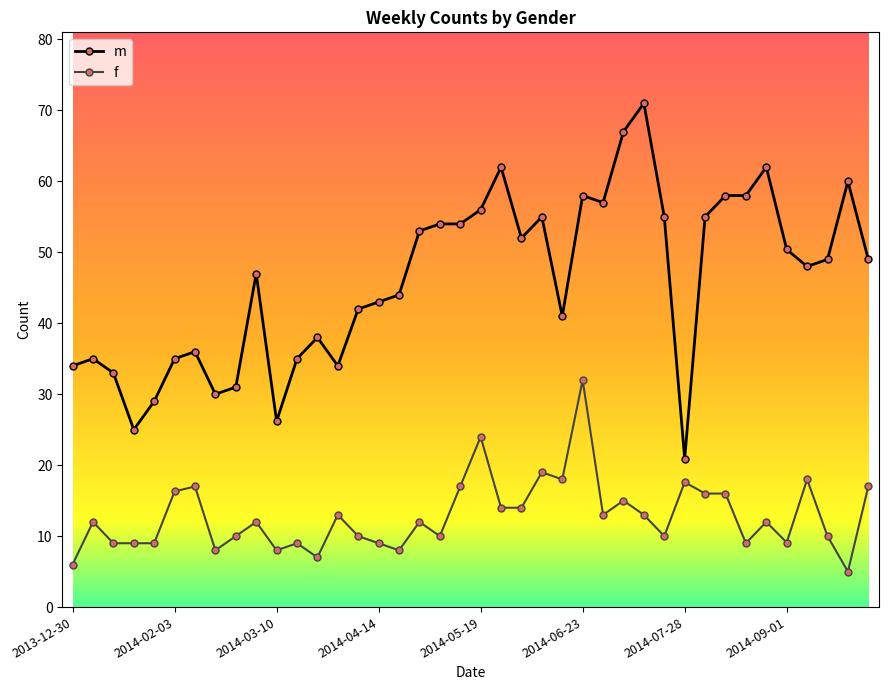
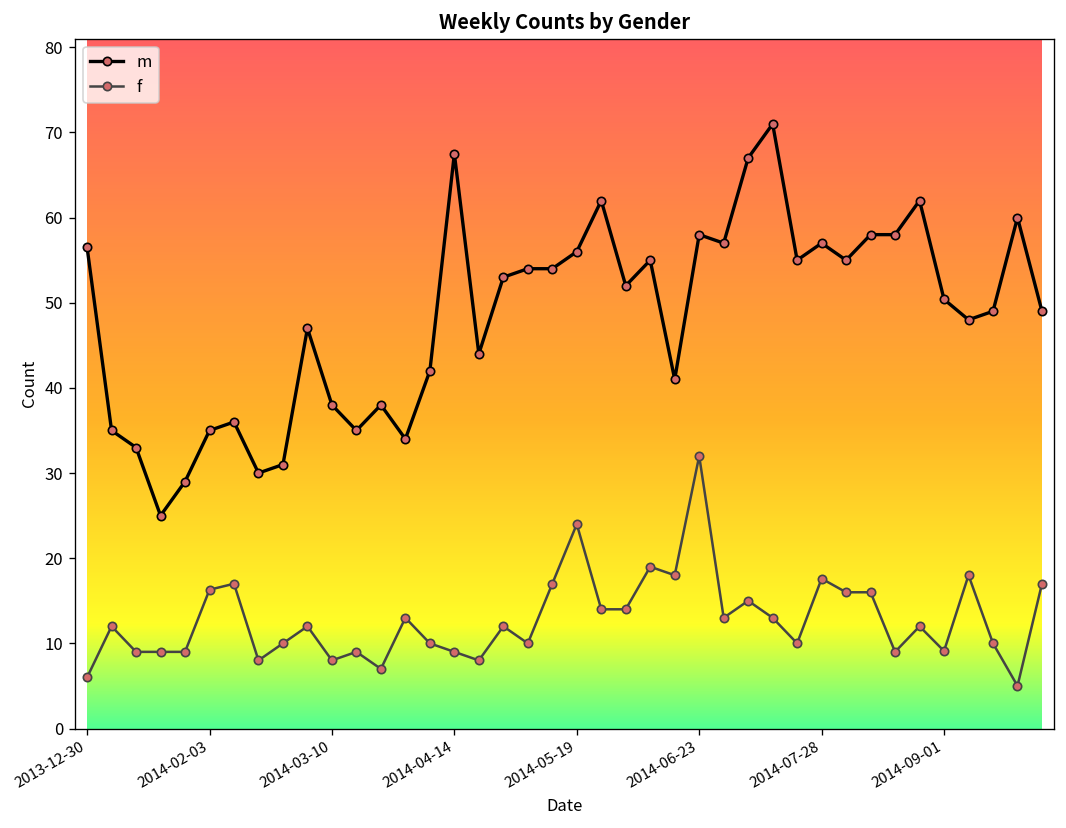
  {
    "m": {
-     "2013-12-30": 34,
+     "2013-12-30": 57,
      "2014-02-03": 35,
-     "2014-03-10": 26,
-     "2014-04-14": 43,
+     "2014-03-10": 38,
+     "2014-04-14": 68,
      "2014-05-19": 56,
      "2014-06-23": 58,
-     "2014-07-28": 21,
+     "2014-07-28": 57,
      "2014-09-01": 50
    },
    "f": {
      "2013-12-30": 6,
      "2014-02-03": 16,
      "2014-03-10": 8,
      "2014-04-14": 9,
      "2014-05-19": 24,
      "2014-06-23": 32,
      "2014-07-28": 18,
      "2014-09-01": 9
    }
  }
